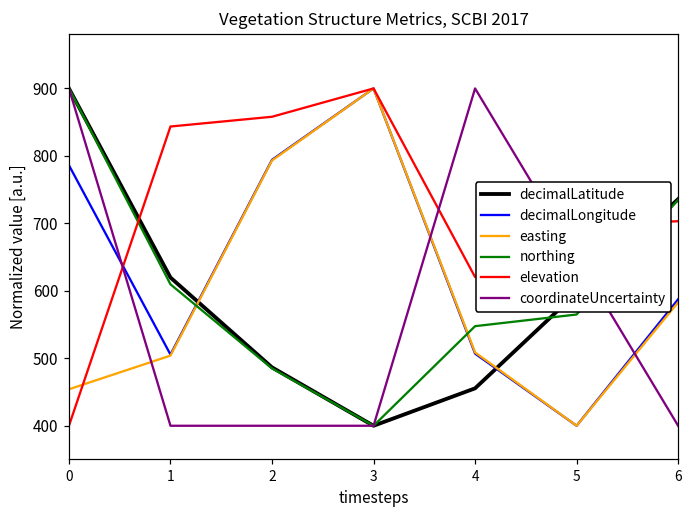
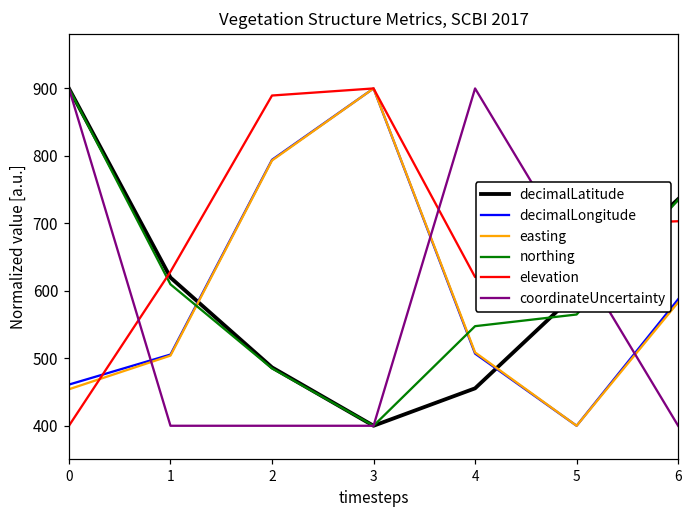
  {
    "decimalLatitude": {
      "1": 620,
      "4": 460
    },
    "decimalLongitude": {
-     "0": 790,
+     "0": 460,
      "6": 590
    },
    "easting": {
      "0": 450,
      "6": 580
    },
    "northing": {
      "1": 610,
      "4": 550,
      "5": 560
    },
    "elevation": {
      "0": 400,
-     "1": 840,
-     "2": 860,
+     "1": 630,
+     "2": 890,
      "4": 620,
      "6": 700
    },
    "coordinateUncertainty": {
      "1": 400,
      "2": 400,
      "4": 900,
      "6": 400
    }
  }
